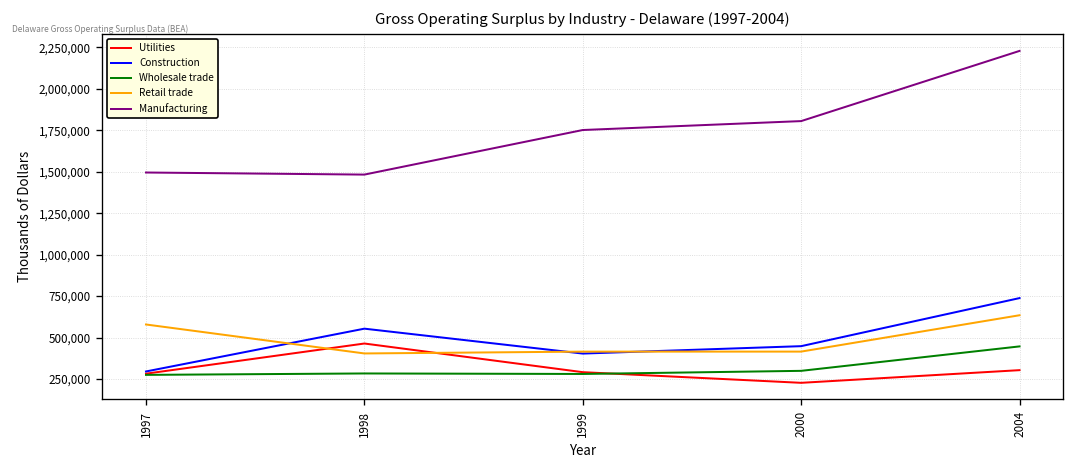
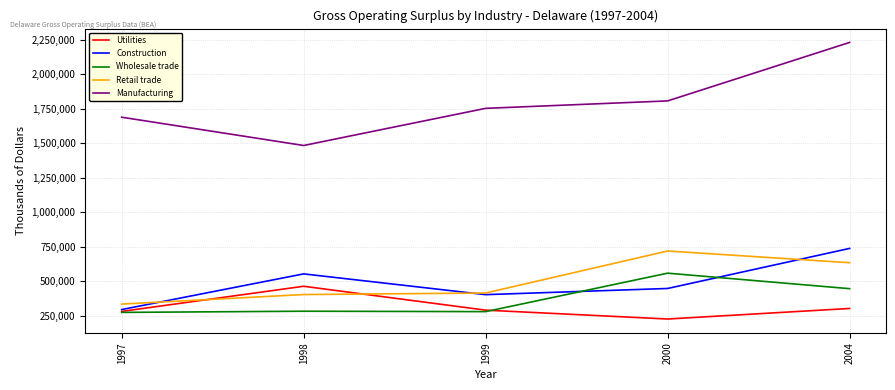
  {
    "Utilities": {
      "1998": "460,000",
      "2000": "230,000",
      "2004": "300,000"
    },
    "Construction": {
      "1998": "550,000",
      "2000": "450,000",
      "2004": "740,000"
    },
    "Wholesale trade": {
      "1998": "280,000",
-     "2000": "300,000",
+     "2000": "560,000",
      "2004": "450,000"
    },
    "Retail trade": {
-     "1997": "580,000",
+     "1997": "330,000",
      "1998": "400,000",
-     "2000": "420,000",
+     "2000": "720,000",
      "2004": "630,000"
    },
    "Manufacturing": {
-     "1997": "1,500,000",
+     "1997": "1,690,000",
      "1998": "1,480,000",
      "1999": "1,750,000",
      "2000": "1,810,000",
      "2004": "2,230,000"
    }
  }
